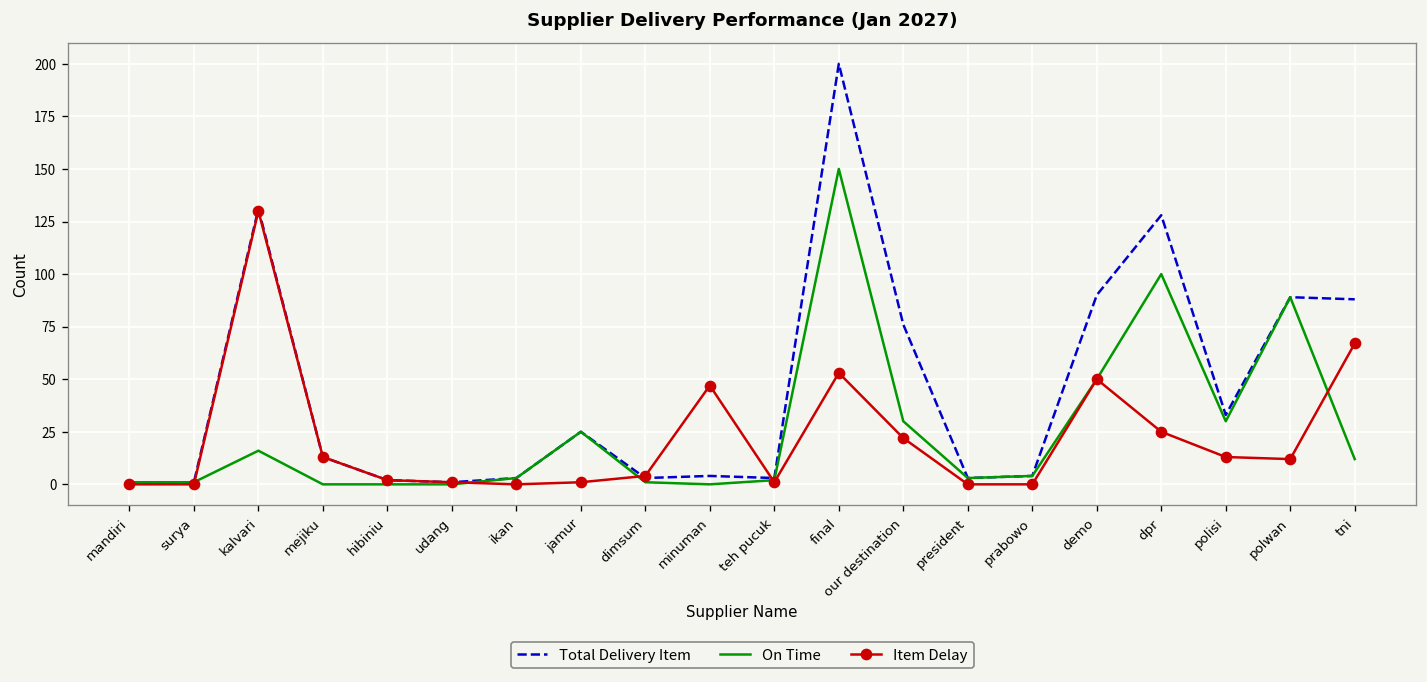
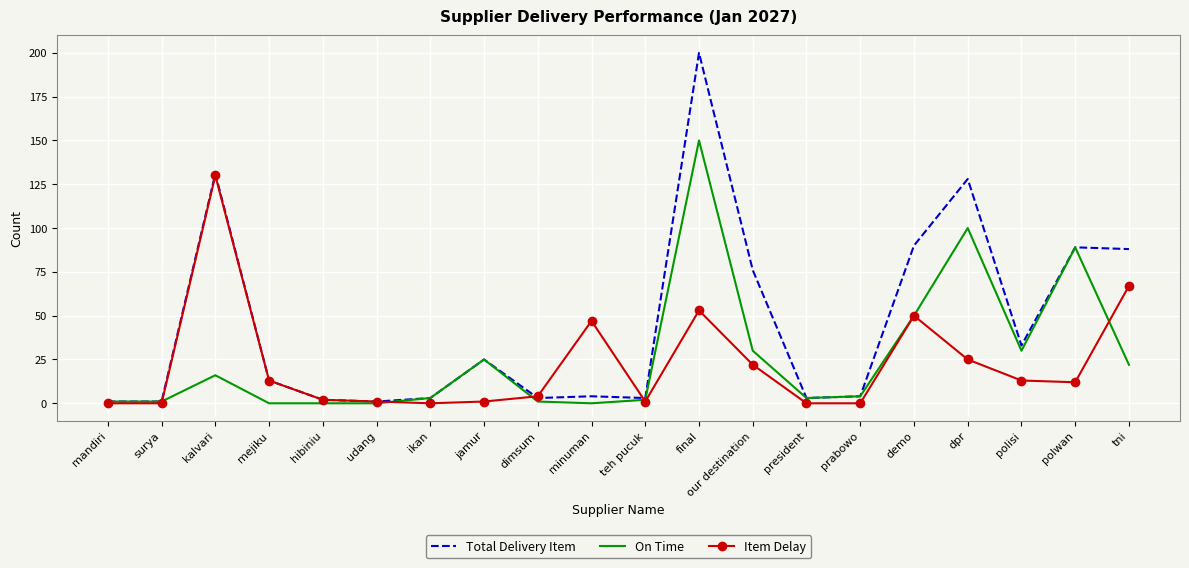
  {
    "Total Delivery Item": {
      "minuman": 4,
      "final": 200,
      "our destination": 76,
      "demo": 90,
      "dpr": 128,
      "polisi": 33,
      "tni": 88
    },
    "On Time": {
      "kalvari": 16,
      "mejiku": 0,
      "hibiniu": 0,
      "dimsum": 1,
      "minuman": 0,
      "final": 150,
      "our destination": 30,
      "dpr": 100,
      "polisi": 30,
-     "tni": 12
+     "tni": 22
    },
    "Item Delay": {
      "ikan": 0,
      "jamur": 1,
      "minuman": 47,
      "final": 53,
      "our destination": 22,
      "president": 0,
      "prabowo": 0,
      "dpr": 25,
      "polisi": 13,
      "polwan": 12,
      "tni": 67
    }
  }
